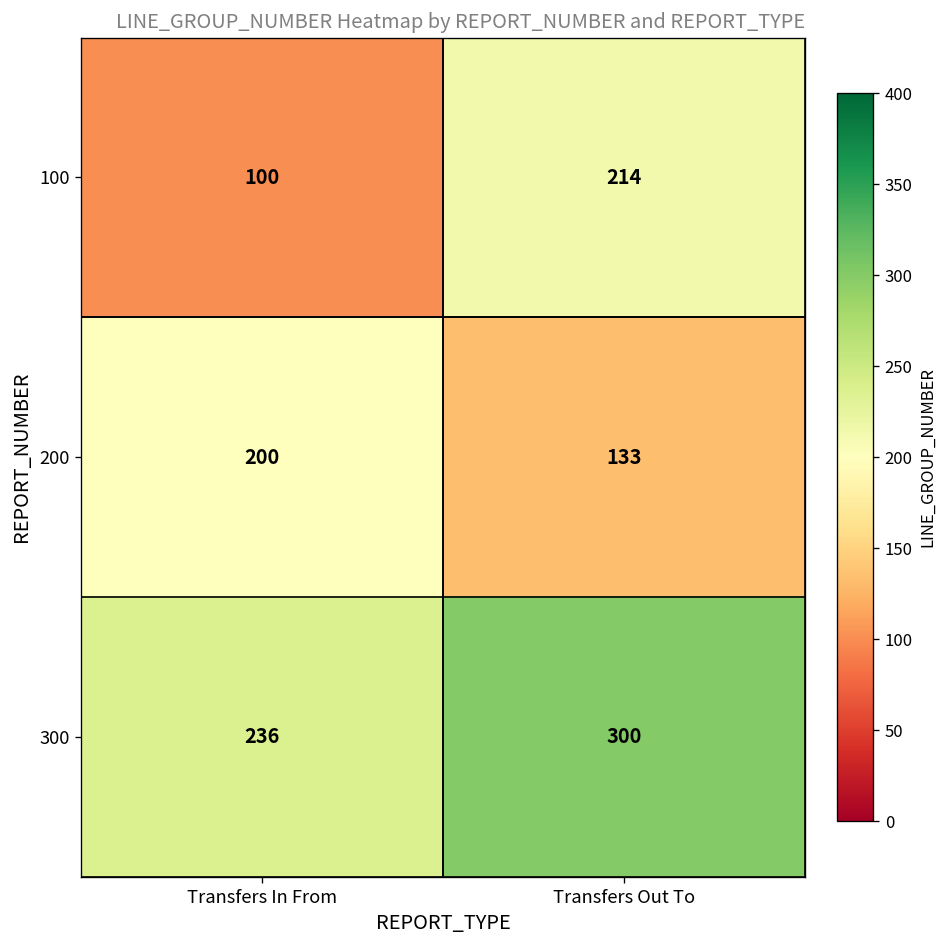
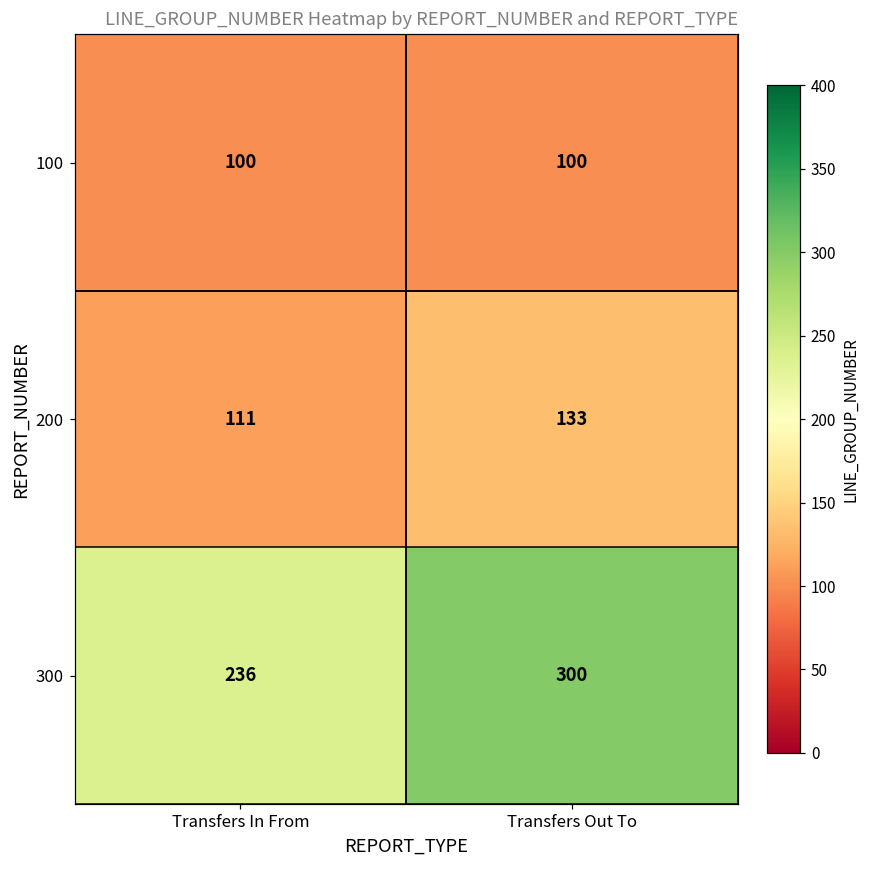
  {
    "100": {
      "Transfers In From": 100,
-     "Transfers Out To": 214
+     "Transfers Out To": 100
    },
    "200": {
-     "Transfers In From": 200,
+     "Transfers In From": 111,
      "Transfers Out To": 133
    },
    "300": {
      "Transfers In From": 236,
      "Transfers Out To": 300
    }
  }
